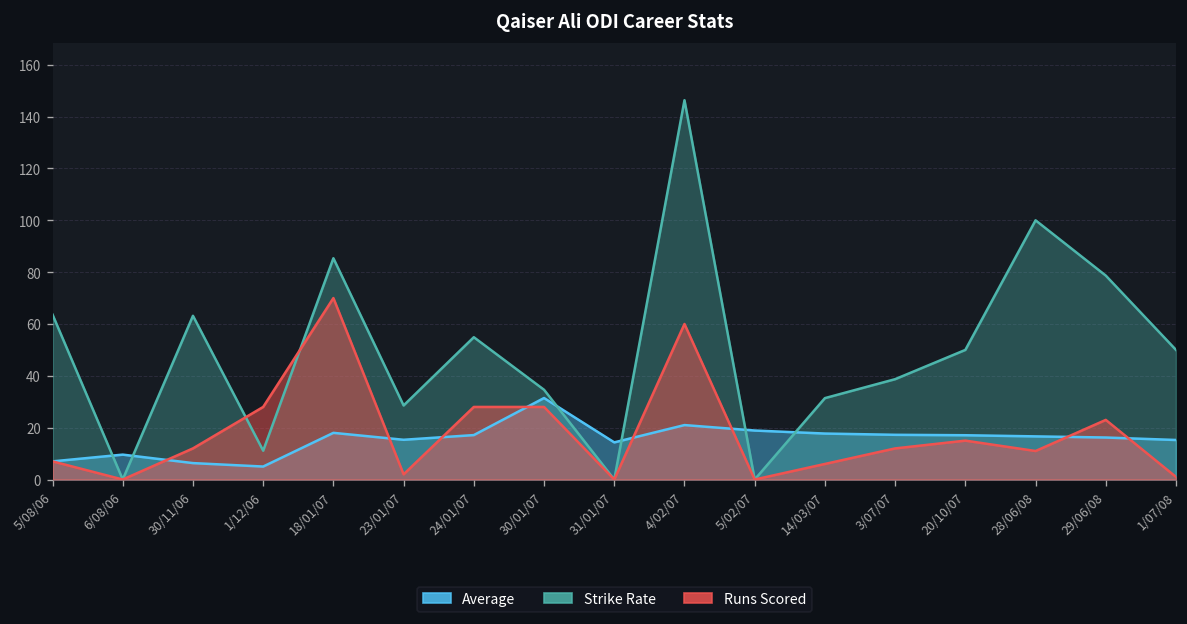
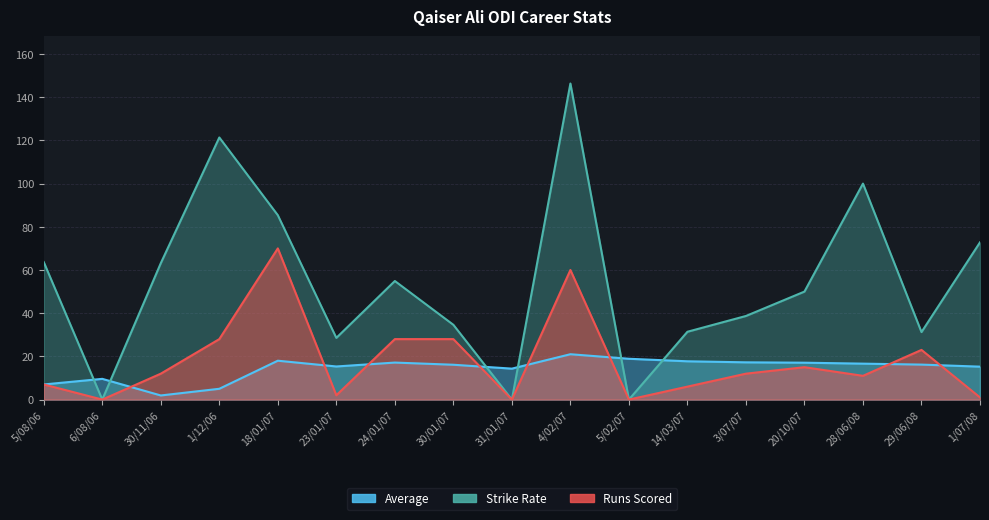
  {
    "Average": {
      "6/08/06": 10,
-     "30/11/06": 6,
+     "30/11/06": 2,
      "1/12/06": 5,
      "18/01/07": 18,
      "23/01/07": 15,
      "24/01/07": 17,
-     "30/01/07": 31,
+     "30/01/07": 16,
      "31/01/07": 14,
      "4/02/07": 21,
      "5/02/07": 19,
      "14/03/07": 18,
      "3/07/07": 17,
      "20/10/07": 17,
      "28/06/08": 17,
      "29/06/08": 16,
      "1/07/08": 15
    },
    "Strike Rate": {
      "5/08/06": 64,
      "30/11/06": 63,
-     "1/12/06": 11,
+     "1/12/06": 121,
      "18/01/07": 85,
      "23/01/07": 29,
      "24/01/07": 55,
      "30/01/07": 35,
      "4/02/07": 146,
      "14/03/07": 31,
      "3/07/07": 39,
      "20/10/07": 50,
      "28/06/08": 100,
-     "29/06/08": 79,
-     "1/07/08": 50
+     "29/06/08": 31,
+     "1/07/08": 73
    },
    "Runs Scored": {
      "30/11/06": 12,
      "1/12/06": 28,
      "18/01/07": 70,
      "23/01/07": 2,
      "24/01/07": 28,
      "30/01/07": 28,
      "4/02/07": 60,
      "14/03/07": 6,
      "3/07/07": 12,
      "20/10/07": 15,
      "28/06/08": 11,
      "29/06/08": 23,
      "1/07/08": 1
    }
  }
